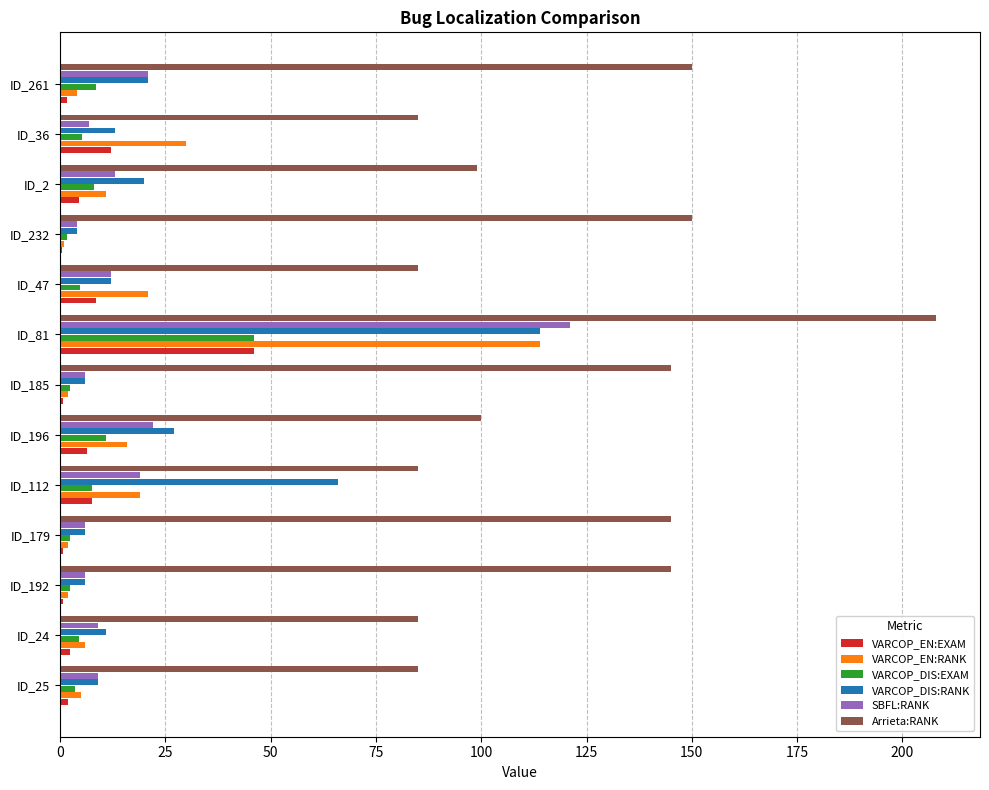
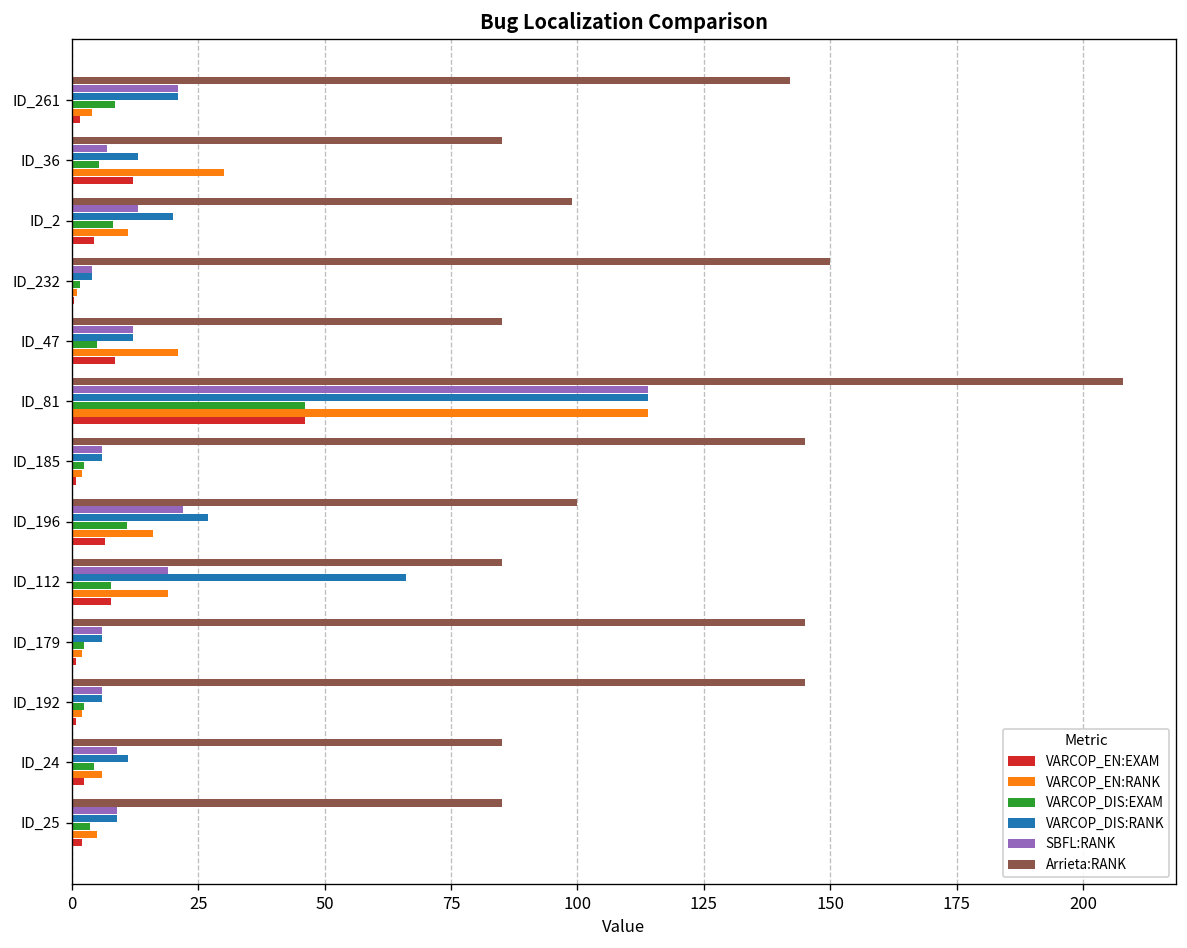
  {
    "VARCOP_EN:EXAM": {
      "ID_261": 2,
      "ID_36": 12,
      "ID_2": 4,
      "ID_47": 9,
      "ID_81": 46,
      "ID_185": 1,
      "ID_196": 6,
      "ID_112": 8,
      "ID_179": 1,
      "ID_192": 1,
      "ID_24": 2,
      "ID_25": 2
    },
    "VARCOP_EN:RANK": {
      "ID_261": 4,
      "ID_36": 30,
      "ID_2": 11,
      "ID_232": 1,
      "ID_47": 21,
      "ID_81": 114,
      "ID_185": 2,
      "ID_196": 16,
      "ID_112": 19,
      "ID_179": 2,
      "ID_192": 2,
      "ID_24": 6,
      "ID_25": 5
    },
    "VARCOP_DIS:EXAM": {
      "ID_261": 9,
      "ID_36": 5,
      "ID_2": 8,
      "ID_232": 2,
      "ID_47": 5,
      "ID_81": 46,
      "ID_185": 2,
      "ID_196": 11,
      "ID_112": 8,
      "ID_179": 2,
      "ID_192": 2,
      "ID_24": 4,
      "ID_25": 4
    },
    "VARCOP_DIS:RANK": {
      "ID_261": 21,
      "ID_36": 13,
      "ID_2": 20,
      "ID_232": 4,
      "ID_47": 12,
      "ID_81": 114,
      "ID_185": 6,
      "ID_196": 27,
      "ID_112": 66,
      "ID_179": 6,
      "ID_192": 6,
      "ID_24": 11,
      "ID_25": 9
    },
    "SBFL:RANK": {
      "ID_261": 21,
      "ID_36": 7,
      "ID_2": 13,
      "ID_232": 4,
      "ID_47": 12,
-     "ID_81": 121,
+     "ID_81": 114,
      "ID_185": 6,
      "ID_196": 22,
      "ID_112": 19,
      "ID_179": 6,
      "ID_192": 6,
      "ID_24": 9,
      "ID_25": 9
    },
    "Arrieta:RANK": {
-     "ID_261": 150,
+     "ID_261": 142,
      "ID_36": 85,
      "ID_2": 99,
      "ID_232": 150,
      "ID_47": 85,
      "ID_81": 208,
      "ID_185": 145,
      "ID_196": 100,
      "ID_112": 85,
      "ID_179": 145,
      "ID_192": 145,
      "ID_24": 85,
      "ID_25": 85
    }
  }
